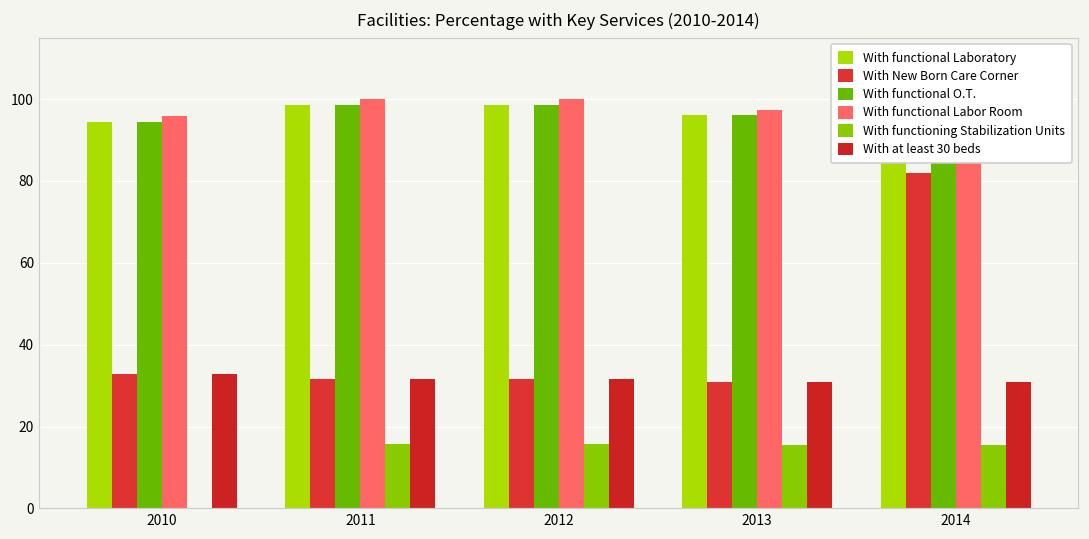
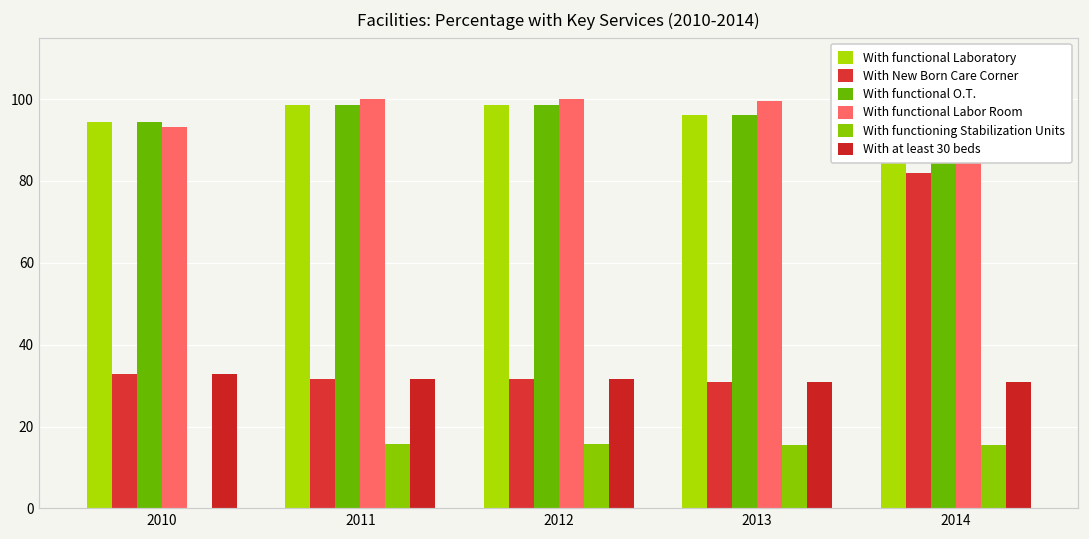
  {
    "With functional Labor Room": {
-     "2010": 96,
+     "2010": 93,
      "2011": 100,
      "2012": 100,
-     "2013": 97
+     "2013": 100
    }
  }
